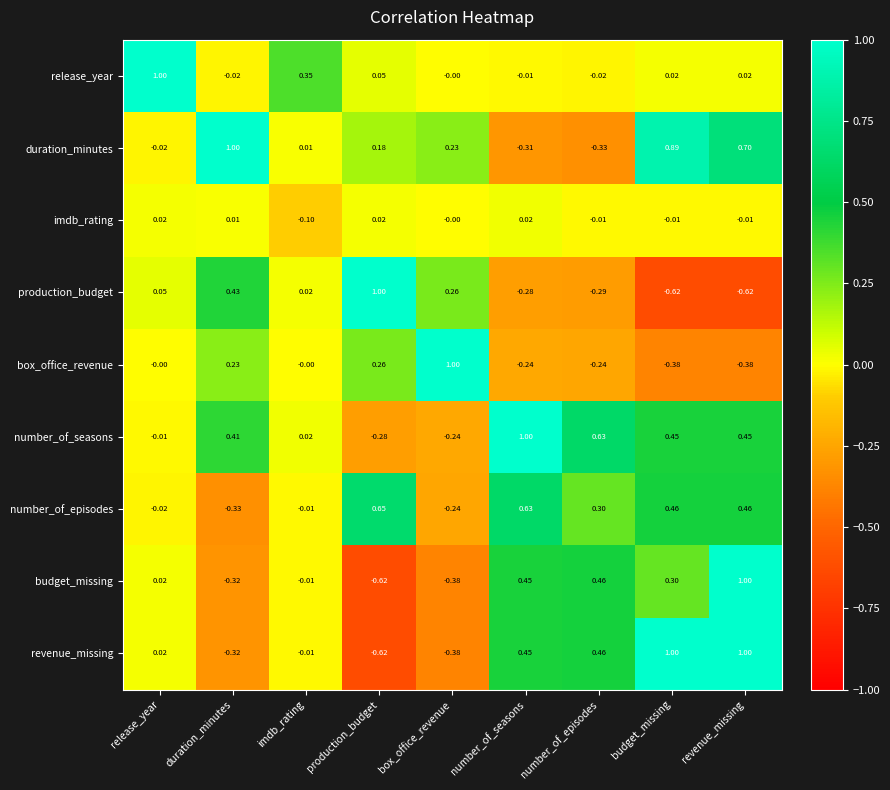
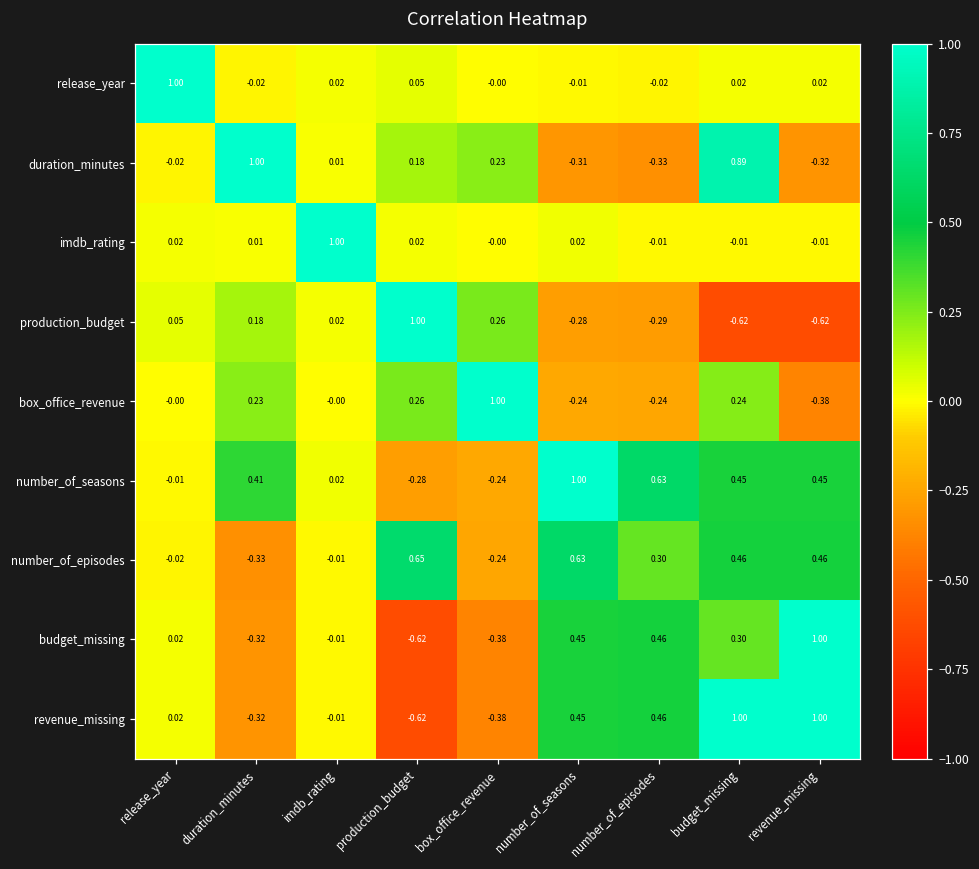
  {
    "release_year": {
      "release_year": 1.00,
      "duration_minutes": -0.02,
-     "imdb_rating": 0.35,
+     "imdb_rating": 0.02,
      "production_budget": 0.05,
      "box_office_revenue": -0.00,
      "number_of_seasons": -0.01,
      "number_of_episodes": -0.02,
      "budget_missing": 0.02,
      "revenue_missing": 0.02
    },
    "duration_minutes": {
      "release_year": -0.02,
      "duration_minutes": 1.00,
      "imdb_rating": 0.01,
      "production_budget": 0.18,
      "box_office_revenue": 0.23,
      "number_of_seasons": -0.31,
      "number_of_episodes": -0.33,
      "budget_missing": 0.89,
-     "revenue_missing": 0.70
+     "revenue_missing": -0.32
    },
    "imdb_rating": {
      "release_year": 0.02,
      "duration_minutes": 0.01,
-     "imdb_rating": -0.10,
+     "imdb_rating": 1.00,
      "production_budget": 0.02,
      "box_office_revenue": -0.00,
      "number_of_seasons": 0.02,
      "number_of_episodes": -0.01,
      "budget_missing": -0.01,
      "revenue_missing": -0.01
    },
    "production_budget": {
      "release_year": 0.05,
-     "duration_minutes": 0.43,
+     "duration_minutes": 0.18,
      "imdb_rating": 0.02,
      "production_budget": 1.00,
      "box_office_revenue": 0.26,
      "number_of_seasons": -0.28,
      "number_of_episodes": -0.29,
      "budget_missing": -0.62,
      "revenue_missing": -0.62
    },
    "box_office_revenue": {
      "release_year": -0.00,
      "duration_minutes": 0.23,
      "imdb_rating": -0.00,
      "production_budget": 0.26,
      "box_office_revenue": 1.00,
      "number_of_seasons": -0.24,
      "number_of_episodes": -0.24,
-     "budget_missing": -0.38,
+     "budget_missing": 0.24,
      "revenue_missing": -0.38
    },
    "number_of_seasons": {
      "release_year": -0.01,
      "duration_minutes": 0.41,
      "imdb_rating": 0.02,
      "production_budget": -0.28,
      "box_office_revenue": -0.24,
      "number_of_seasons": 1.00,
      "number_of_episodes": 0.63,
      "budget_missing": 0.45,
      "revenue_missing": 0.45
    },
    "number_of_episodes": {
      "release_year": -0.02,
      "duration_minutes": -0.33,
      "imdb_rating": -0.01,
      "production_budget": 0.65,
      "box_office_revenue": -0.24,
      "number_of_seasons": 0.63,
      "number_of_episodes": 0.30,
      "budget_missing": 0.46,
      "revenue_missing": 0.46
    },
    "budget_missing": {
      "release_year": 0.02,
      "duration_minutes": -0.32,
      "imdb_rating": -0.01,
      "production_budget": -0.62,
      "box_office_revenue": -0.38,
      "number_of_seasons": 0.45,
      "number_of_episodes": 0.46,
      "budget_missing": 0.30,
      "revenue_missing": 1.00
    },
    "revenue_missing": {
      "release_year": 0.02,
      "duration_minutes": -0.32,
      "imdb_rating": -0.01,
      "production_budget": -0.62,
      "box_office_revenue": -0.38,
      "number_of_seasons": 0.45,
      "number_of_episodes": 0.46,
      "budget_missing": 1.00,
      "revenue_missing": 1.00
    }
  }
